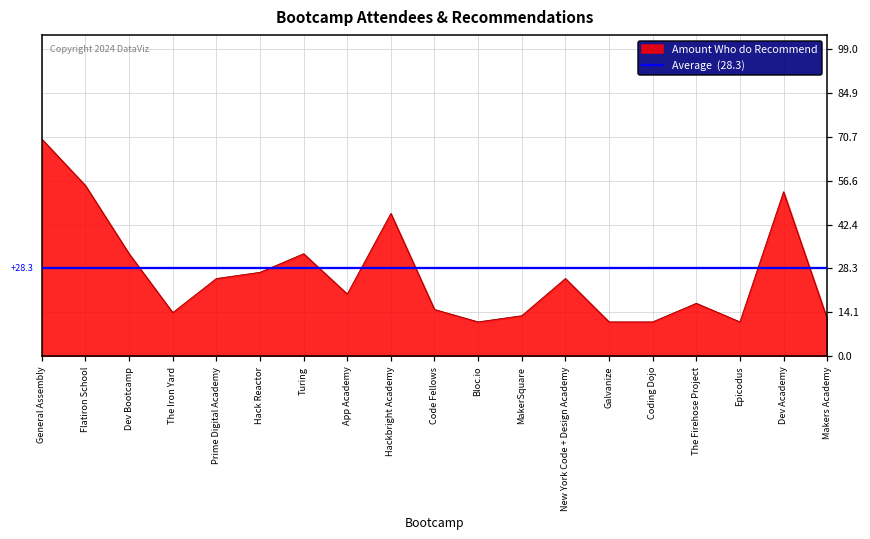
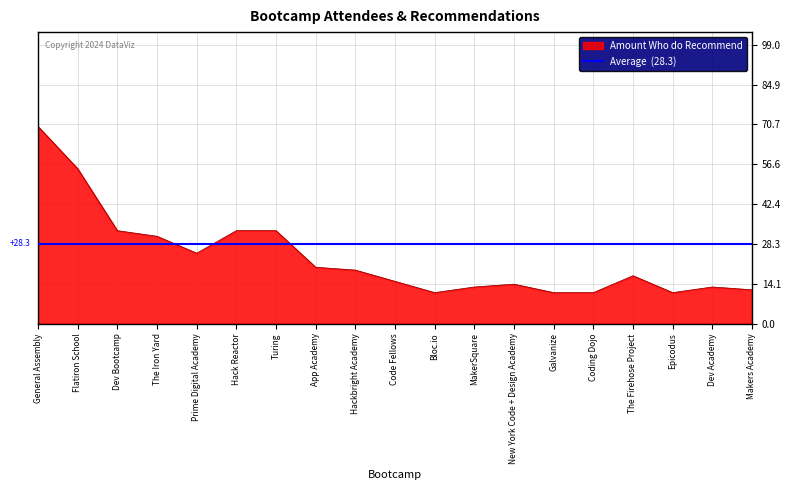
  {
    "General Assembly": 70,
    "Flatiron School": 55,
    "Dev Bootcamp": 33,
-   "The Iron Yard": 14,
+   "The Iron Yard": 31,
    "Prime Digital Academy": 25,
-   "Hack Reactor": 27,
+   "Hack Reactor": 33,
    "Turing": 33,
    "App Academy": 20,
-   "Hackbright Academy": 46,
+   "Hackbright Academy": 19,
    "Code Fellows": 15,
    "Bloc.io": 11,
    "MakerSquare": 13,
-   "New York Code + Design Academy": 25,
+   "New York Code + Design Academy": 14,
    "Galvanize": 11,
    "Coding Dojo": 11,
    "The Firehose Project": 17,
    "Epicodus": 11,
-   "Dev Academy": 53,
+   "Dev Academy": 13,
    "Makers Academy": 12
  }
